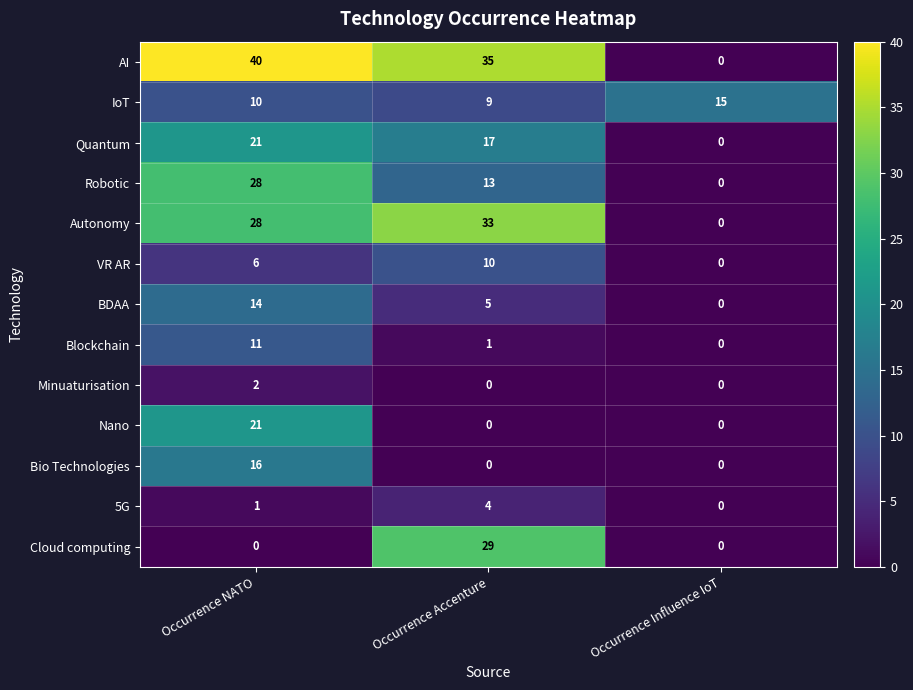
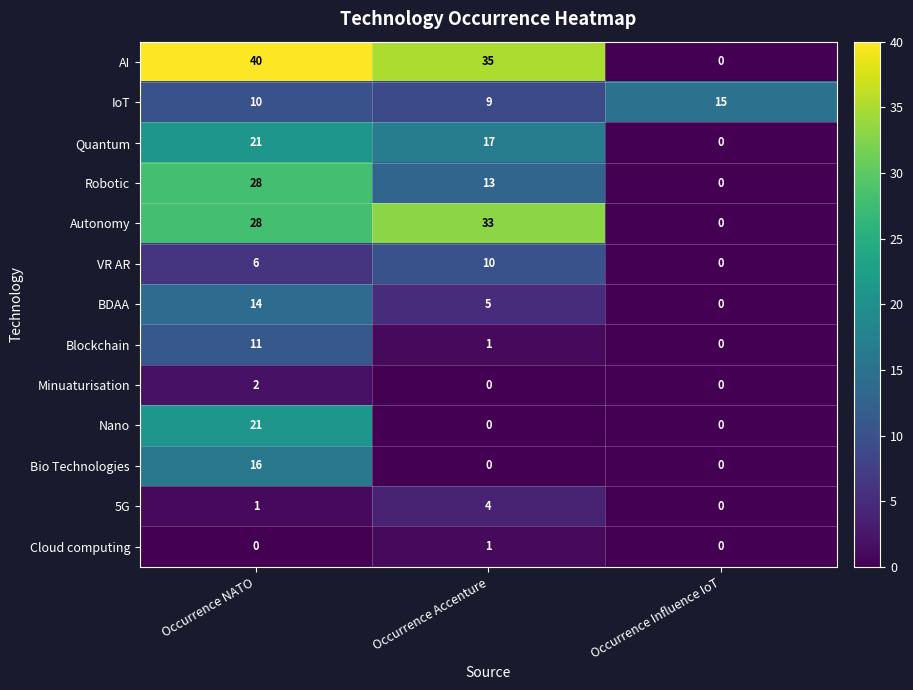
  {
    "AI": {
      "Occurrence NATO": 40,
      "Occurrence Accenture": 35,
      "Occurrence Influence IoT": 0
    },
    "IoT": {
      "Occurrence NATO": 10,
      "Occurrence Accenture": 9,
      "Occurrence Influence IoT": 15
    },
    "Quantum": {
      "Occurrence NATO": 21,
      "Occurrence Accenture": 17,
      "Occurrence Influence IoT": 0
    },
    "Robotic": {
      "Occurrence NATO": 28,
      "Occurrence Accenture": 13,
      "Occurrence Influence IoT": 0
    },
    "Autonomy": {
      "Occurrence NATO": 28,
      "Occurrence Accenture": 33,
      "Occurrence Influence IoT": 0
    },
    "VR AR": {
      "Occurrence NATO": 6,
      "Occurrence Accenture": 10,
      "Occurrence Influence IoT": 0
    },
    "BDAA": {
      "Occurrence NATO": 14,
      "Occurrence Accenture": 5,
      "Occurrence Influence IoT": 0
    },
    "Blockchain": {
      "Occurrence NATO": 11,
      "Occurrence Accenture": 1,
      "Occurrence Influence IoT": 0
    },
    "Minuaturisation": {
      "Occurrence NATO": 2,
      "Occurrence Accenture": 0,
      "Occurrence Influence IoT": 0
    },
    "Nano": {
      "Occurrence NATO": 21,
      "Occurrence Accenture": 0,
      "Occurrence Influence IoT": 0
    },
    "Bio Technologies": {
      "Occurrence NATO": 16,
      "Occurrence Accenture": 0,
      "Occurrence Influence IoT": 0
    },
    "5G": {
      "Occurrence NATO": 1,
      "Occurrence Accenture": 4,
      "Occurrence Influence IoT": 0
    },
    "Cloud computing": {
      "Occurrence NATO": 0,
-     "Occurrence Accenture": 29,
+     "Occurrence Accenture": 1,
      "Occurrence Influence IoT": 0
    }
  }
